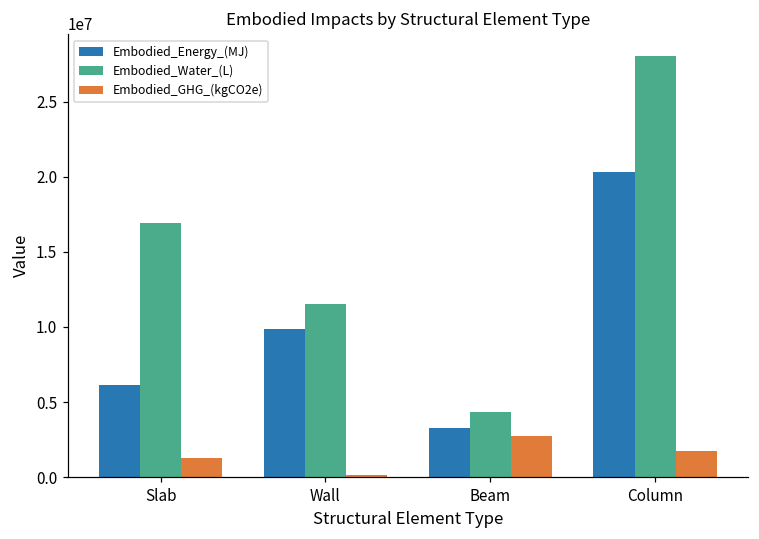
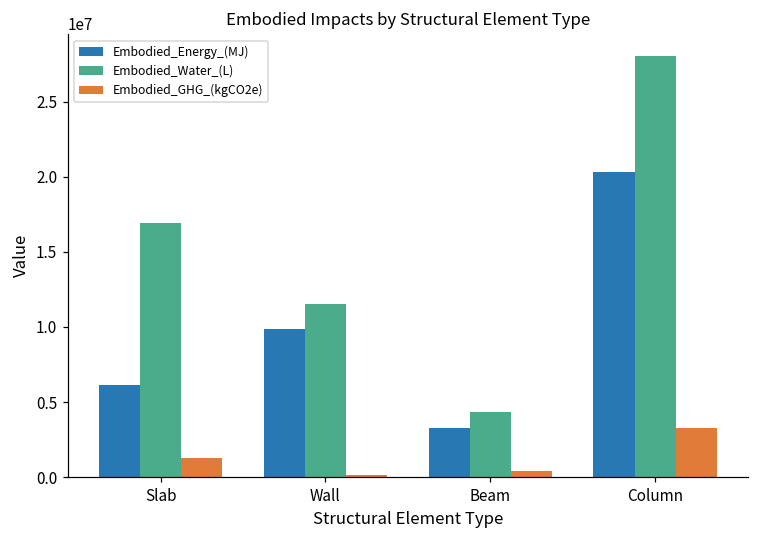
  {
    "Embodied_Energy_(MJ)": {
      "Slab": 6100000,
      "Wall": 9800000,
      "Beam": 3300000,
      "Column": 20300000
    },
    "Embodied_Water_(L)": {
      "Slab": 16900000,
      "Wall": 11500000,
      "Beam": 4400000,
      "Column": 28100000
    },
    "Embodied_GHG_(kgCO2e)": {
      "Slab": 1300000,
-     "Beam": 2800000,
-     "Column": 1700000
+     "Beam": 400000,
+     "Column": 3300000
    }
  }
